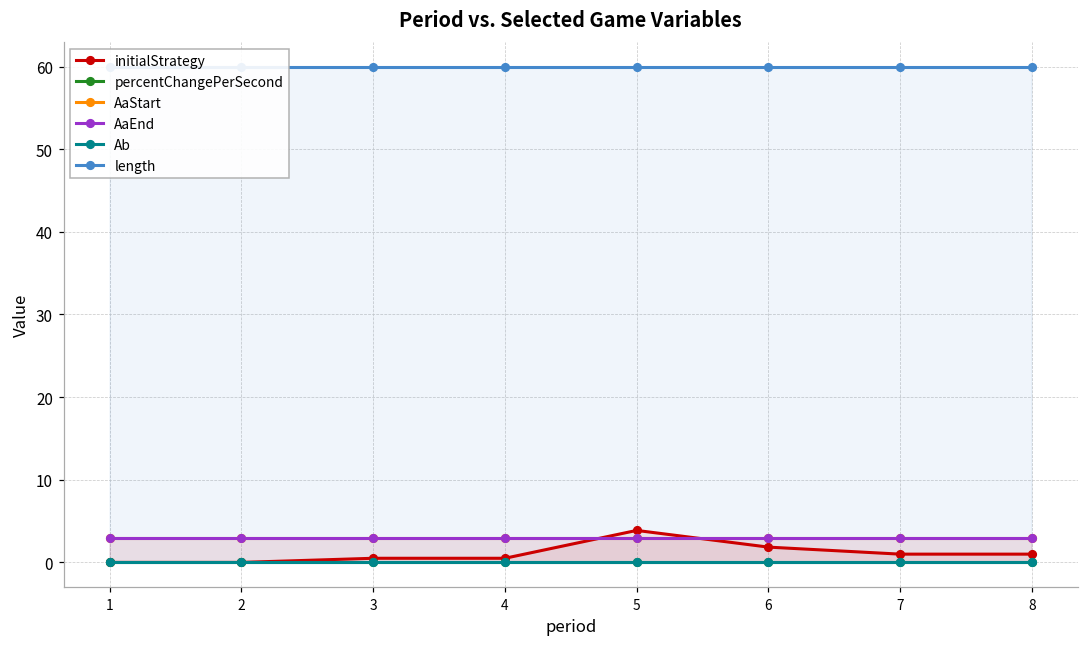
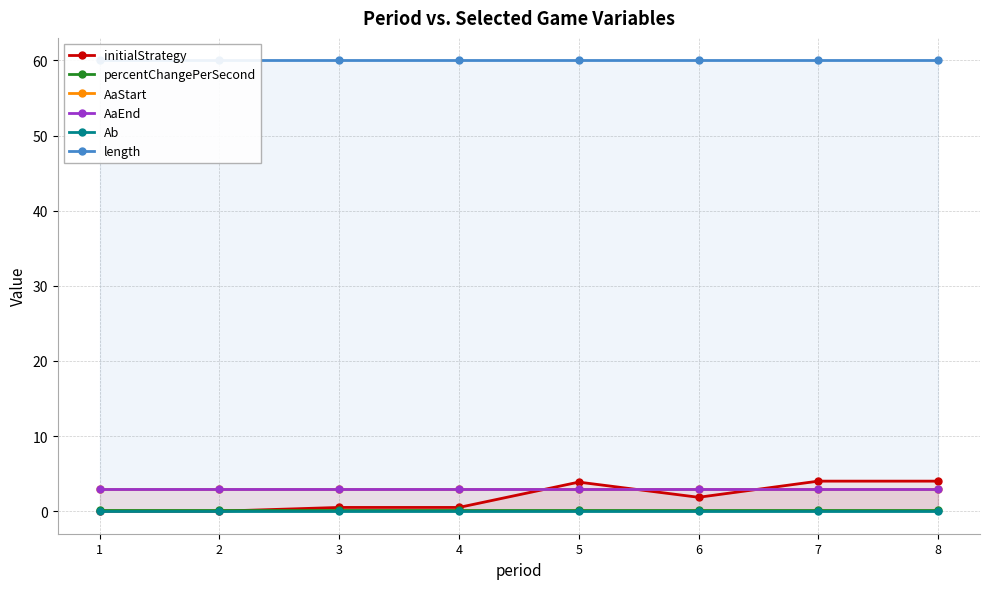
  {
    "initialStrategy": {
      "3": 1,
      "4": 1,
      "5": 4,
      "6": 2,
-     "7": 1,
-     "8": 1
+     "7": 4,
+     "8": 4
    },
    "AaEnd": {
      "1": 3,
      "2": 3,
      "3": 3,
      "4": 3,
      "5": 3,
      "6": 3,
      "7": 3,
      "8": 3
    },
    "length": {
      "3": 60,
      "4": 60,
      "5": 60,
      "6": 60,
      "7": 60,
      "8": 60
    }
  }
